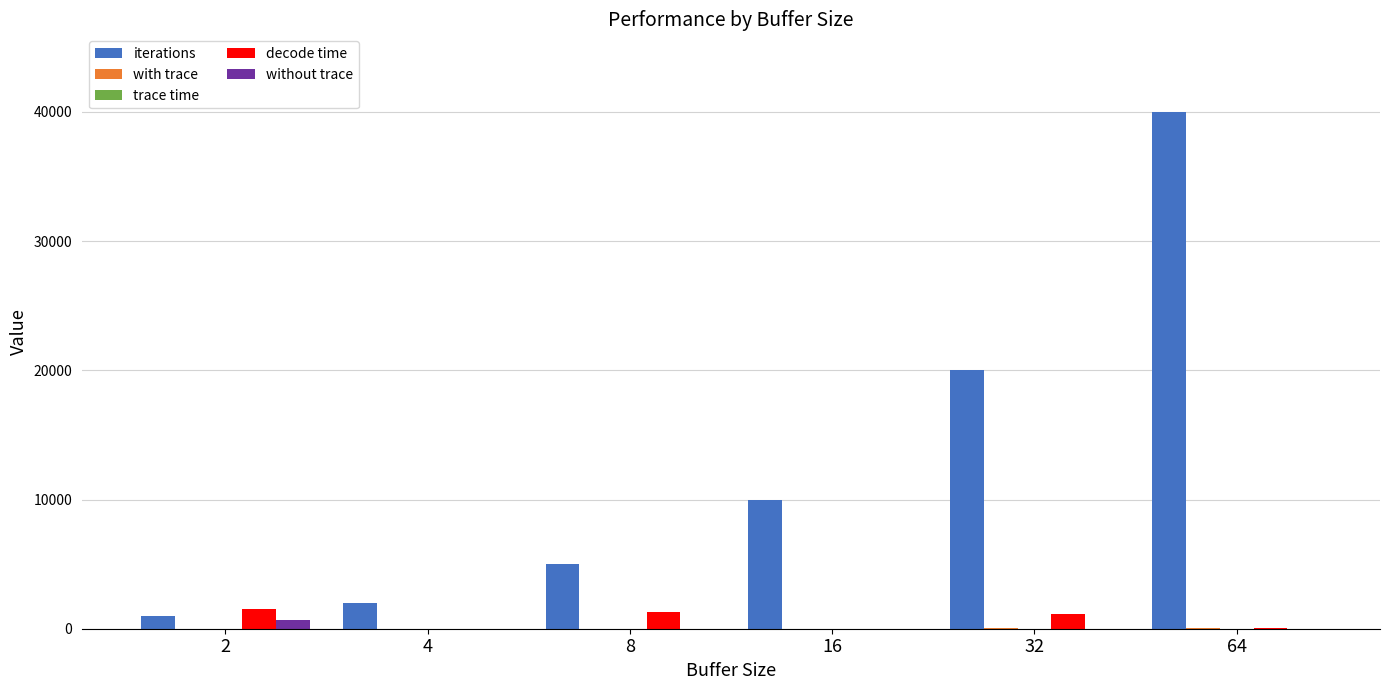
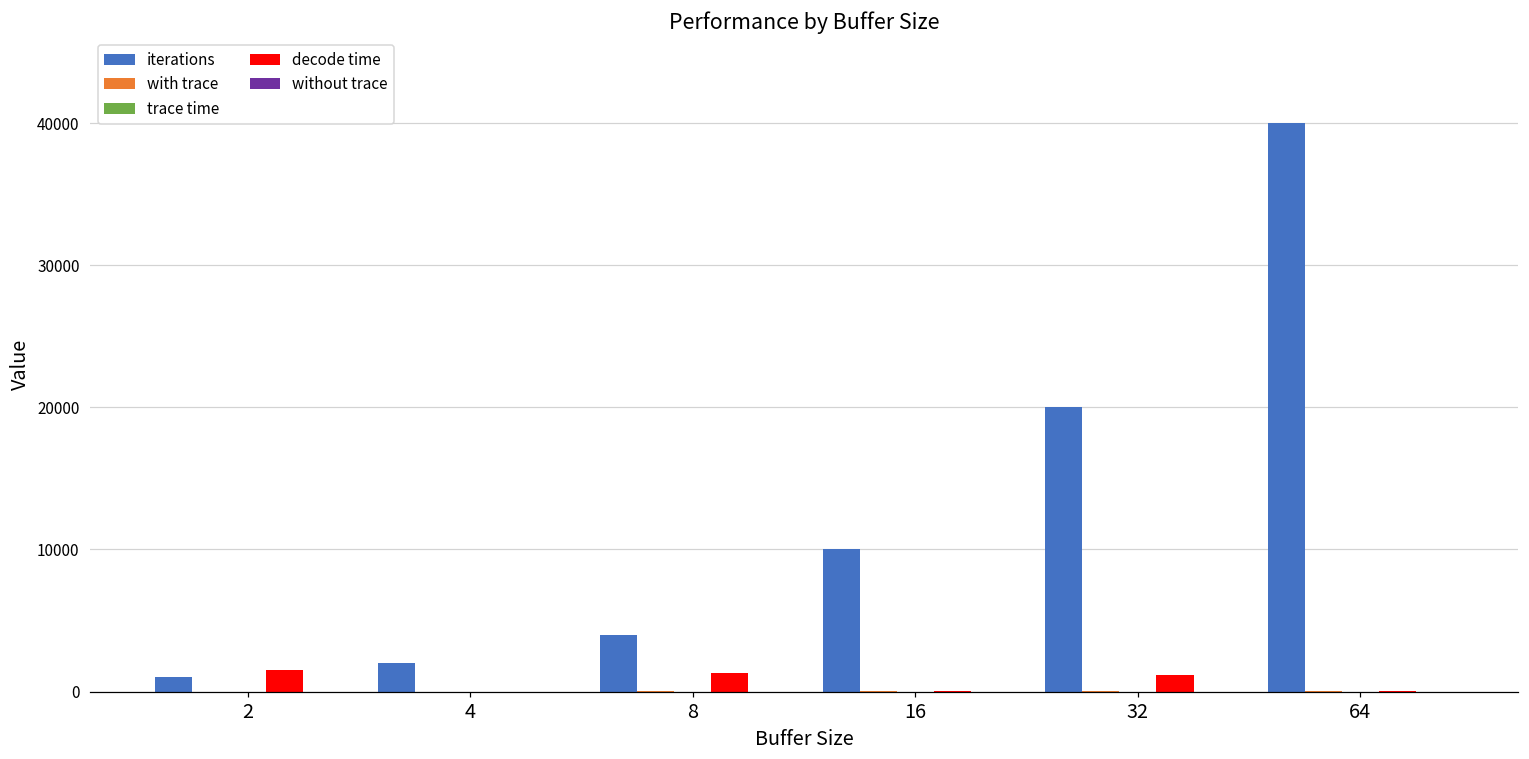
  {
    "iterations": {
      "2": 1000,
      "4": 2000,
-     "8": 5000,
+     "8": 4000,
      "16": 10000,
      "32": 20000,
      "64": 40000
    },
    "decode time": {
      "2": 1500,
      "8": 1300,
      "32": 1200
    },
    "without trace": {
-     "2": 700
+     "2": 0
    }
  }
